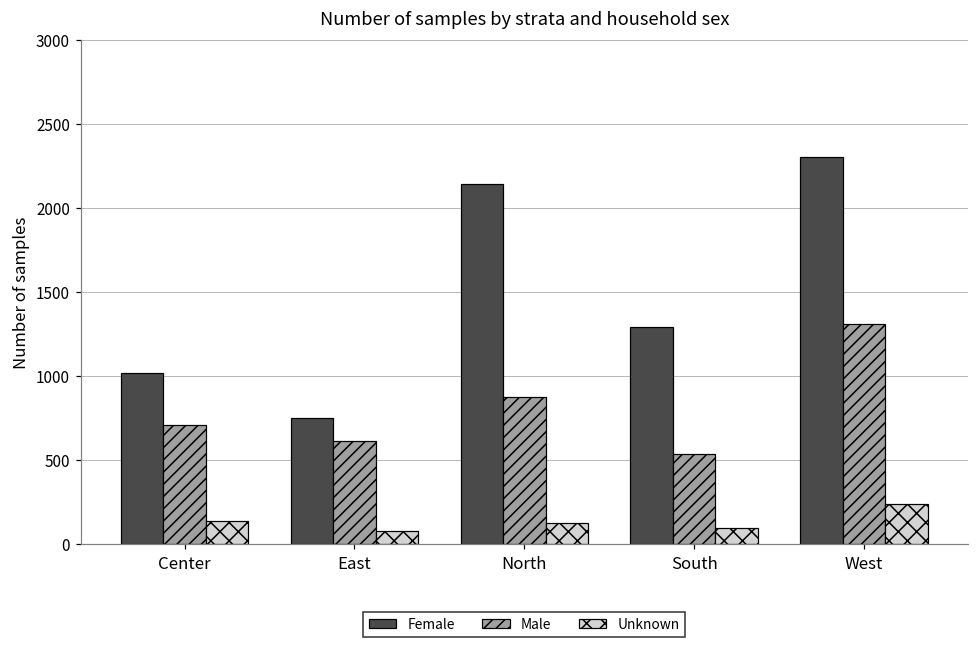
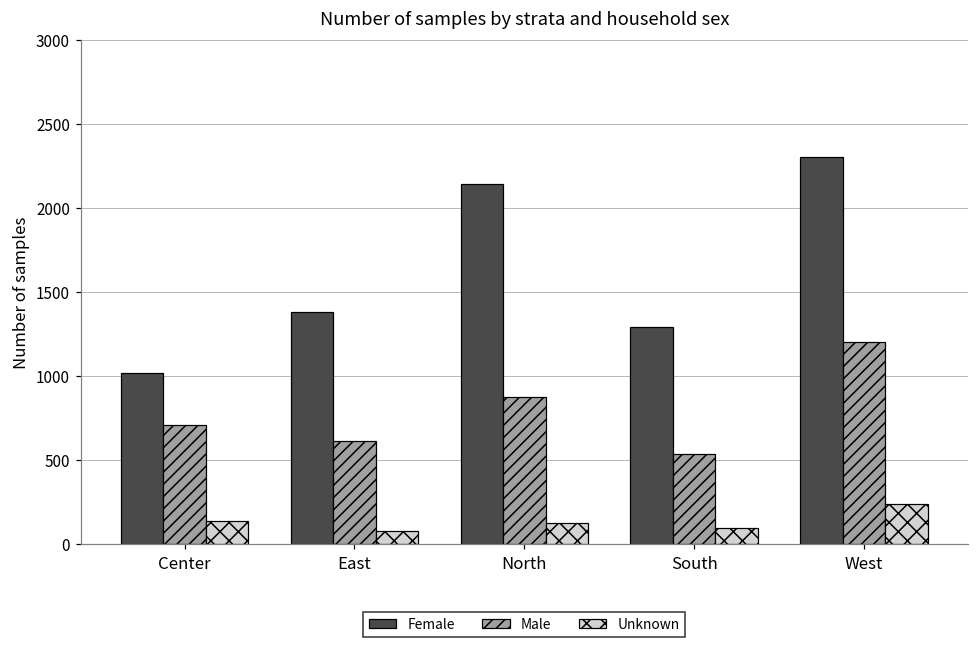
  {
    "Female": {
      "Center": 1020,
-     "East": 750,
+     "East": 1390,
      "North": 2140,
      "South": 1290,
      "West": 2310
    },
    "Male": {
      "Center": 710,
      "East": 620,
      "North": 880,
      "South": 540,
-     "West": 1310
+     "West": 1200
    },
    "Unknown": {
      "Center": 140,
      "East": 80,
      "North": 130,
      "South": 100,
      "West": 240
    }
  }
